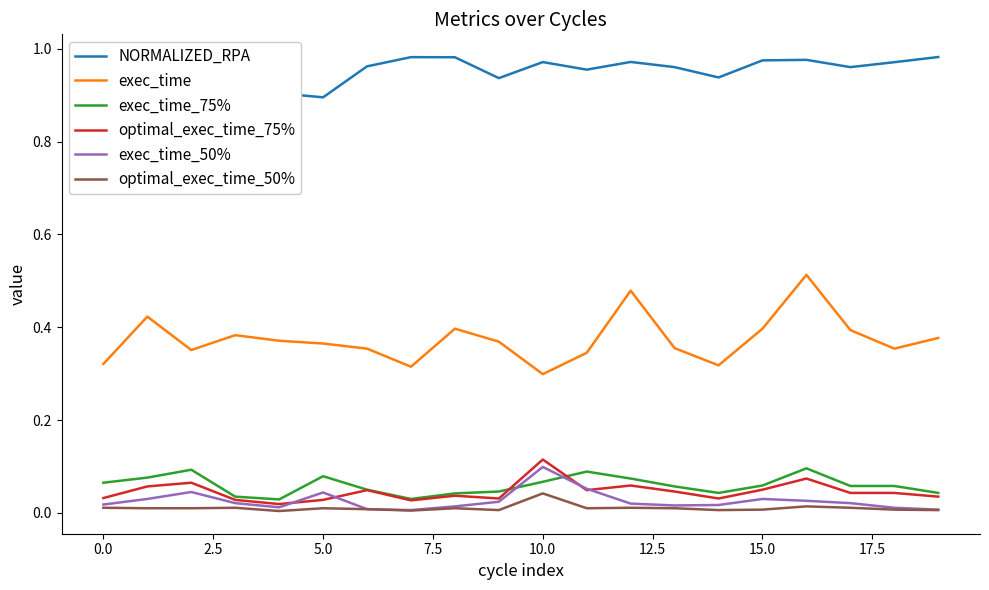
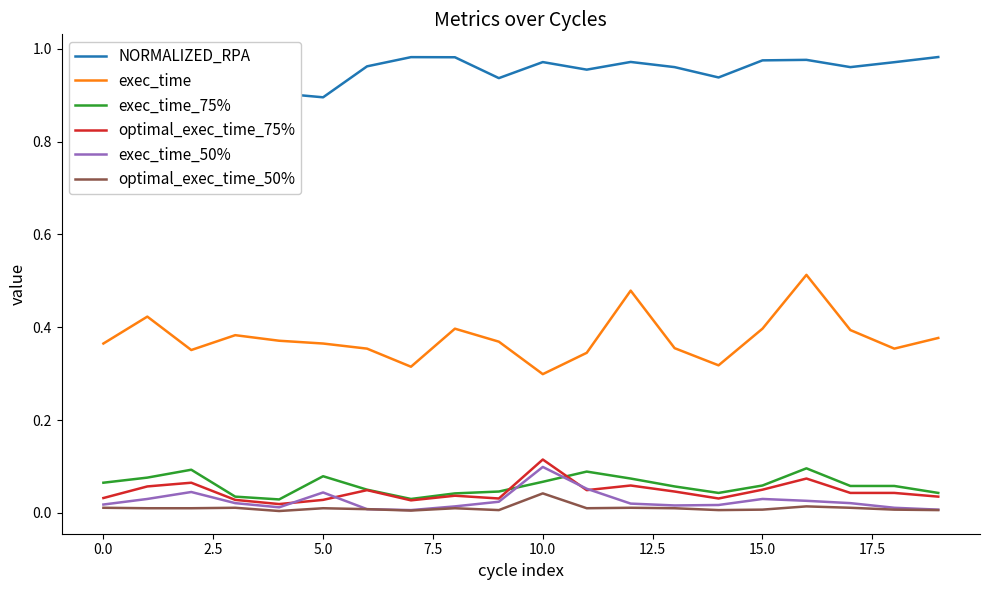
  {
    "NORMALIZED_RPA": {
      "5.0": 0.90,
      "10.0": 0.97,
      "15.0": 0.98
    },
    "exec_time": {
-     "0.0": 0.32,
+     "0.0": 0.37,
      "5.0": 0.37,
      "10.0": 0.30,
      "15.0": 0.40
    },
    "exec_time_75%": {
      "0.0": 0.07,
      "5.0": 0.08,
      "10.0": 0.07,
      "15.0": 0.06
    },
    "optimal_exec_time_75%": {
      "0.0": 0.03,
      "5.0": 0.03,
      "10.0": 0.12,
      "15.0": 0.05
    },
    "exec_time_50%": {
      "0.0": 0.02,
      "5.0": 0.04,
      "10.0": 0.10,
      "15.0": 0.03
    },
    "optimal_exec_time_50%": {
      "0.0": 0.01,
      "5.0": 0.01,
      "10.0": 0.04,
      "15.0": 0.01
    }
  }
